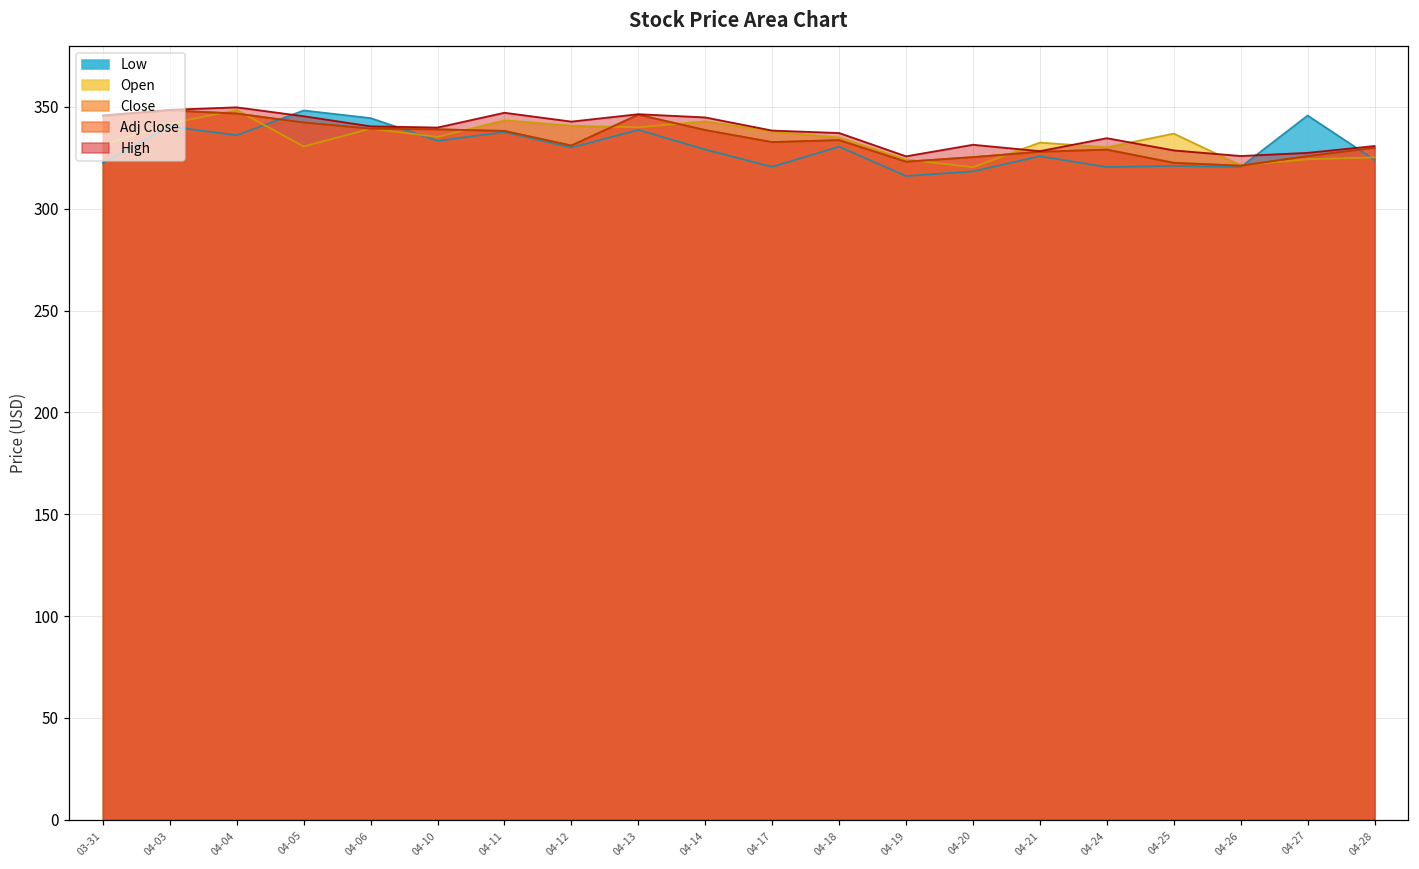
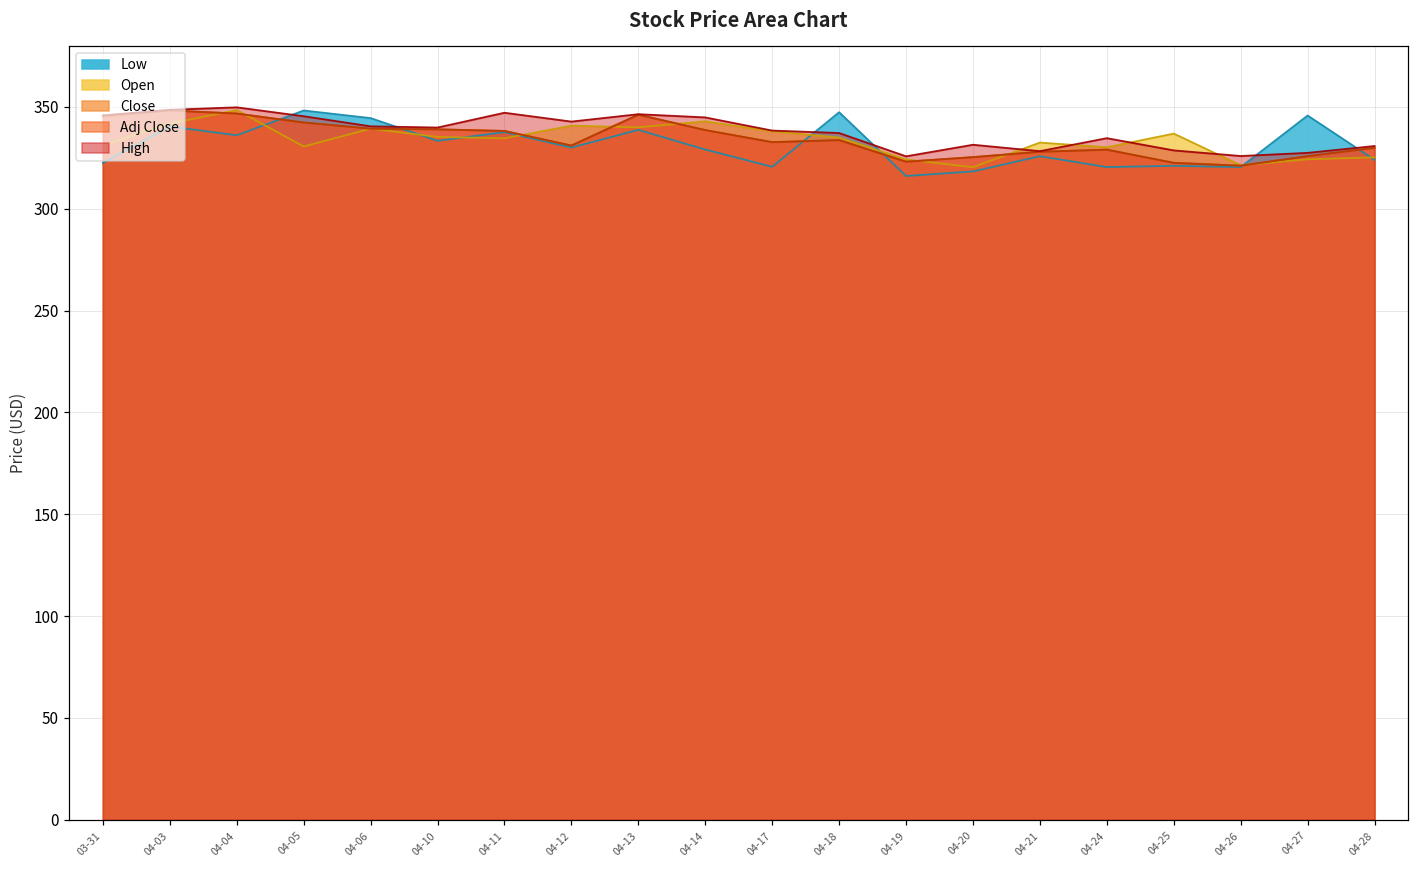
  {
    "Low": {
      "03-31": 322,
      "04-04": 336,
      "04-05": 348,
      "04-06": 345,
      "04-10": 333,
      "04-14": 329,
      "04-17": 321,
-     "04-18": 331,
+     "04-18": 347,
      "04-19": 316,
      "04-20": 318,
      "04-21": 326,
      "04-24": 320,
      "04-25": 321,
      "04-27": 346
    },
    "Open": {
      "04-05": 331,
      "04-10": 335,
-     "04-11": 343,
+     "04-11": 335,
      "04-12": 341,
      "04-14": 343,
      "04-20": 320,
      "04-21": 333,
      "04-25": 337,
      "04-27": 324
    }
  }
